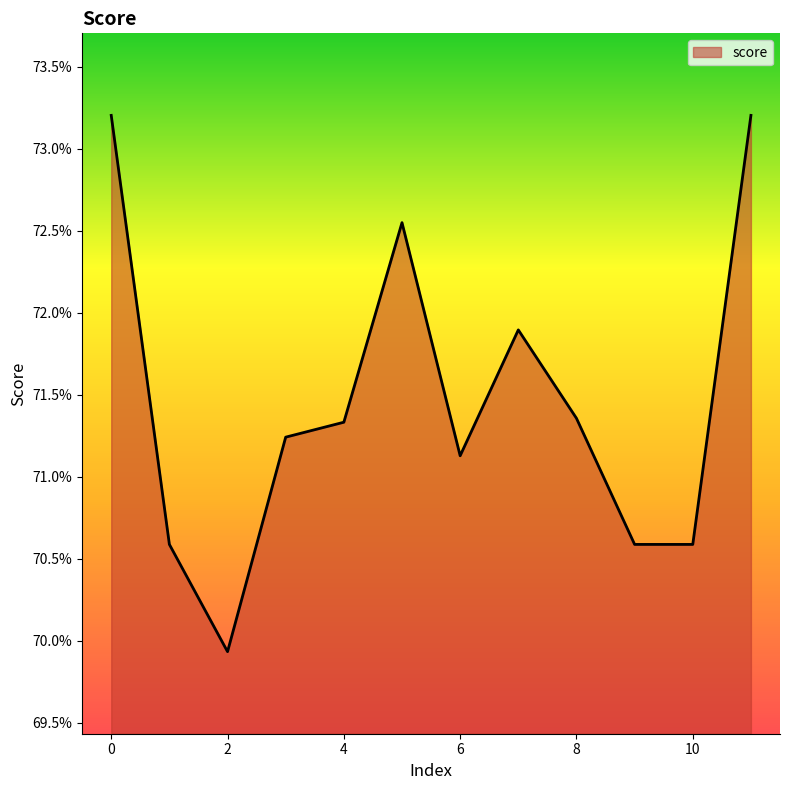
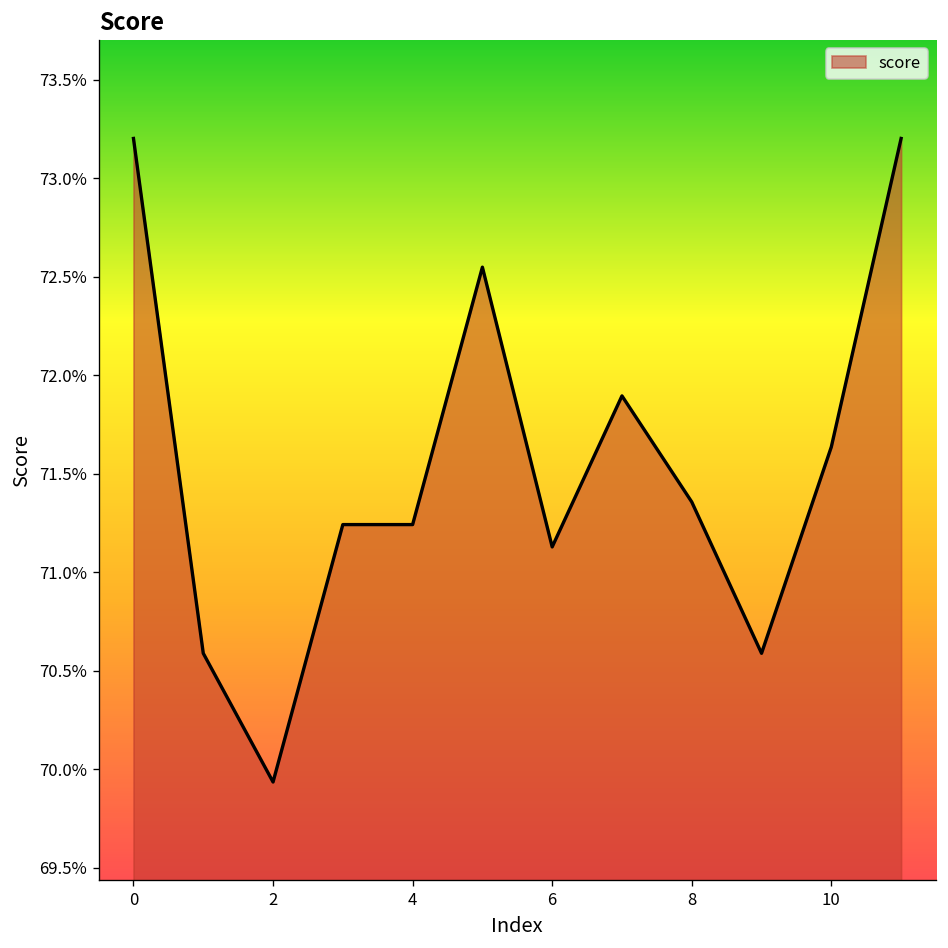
  {
    "0": "73.20%",
    "2": "69.93%",
-   "4": "71.33%",
+   "4": "71.24%",
    "6": "71.13%",
    "8": "71.36%",
-   "10": "70.59%"
+   "10": "71.64%"
  }
